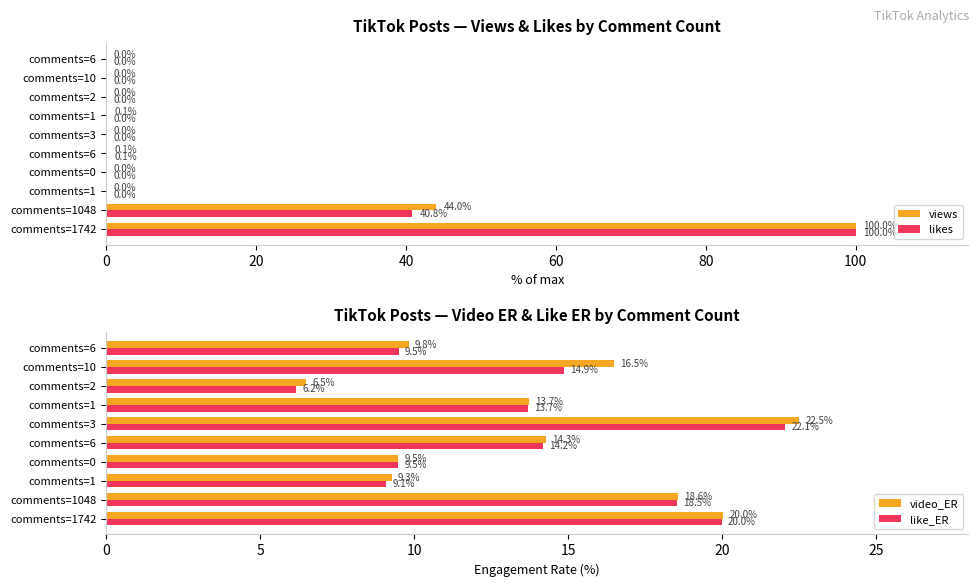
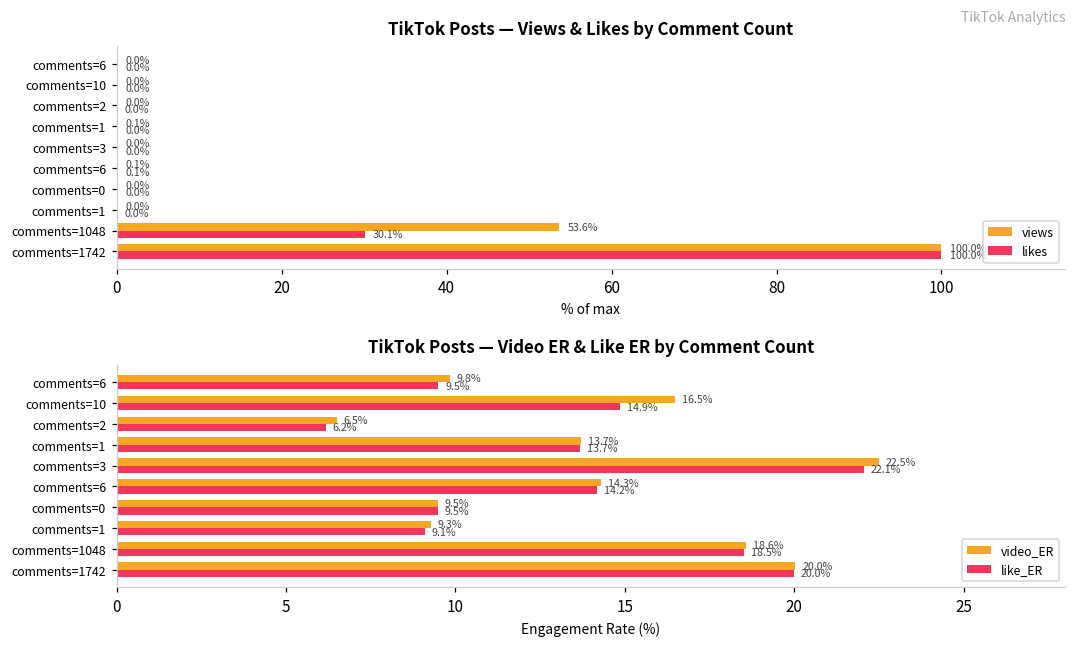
  {
    "TikTok Posts — Views & Likes by Comment Count": {
      "views": {
-       "comments=1048": "44.0%"
+       "comments=1048": "53.6%"
      },
      "likes": {
-       "comments=1048": "40.8%"
+       "comments=1048": "30.1%"
      }
    },
    "TikTok Posts — Video ER & Like ER by Comment Count": {
      "video_ER": {
        "comments=10": "16.5%"
      },
      "like_ER": {
        "comments=10": "14.9%"
      }
    }
  }
